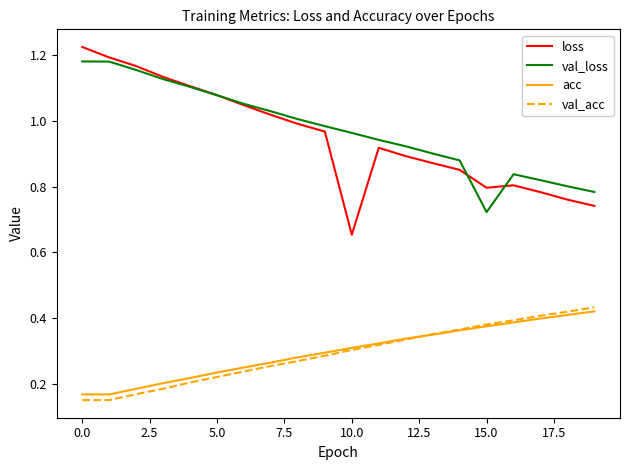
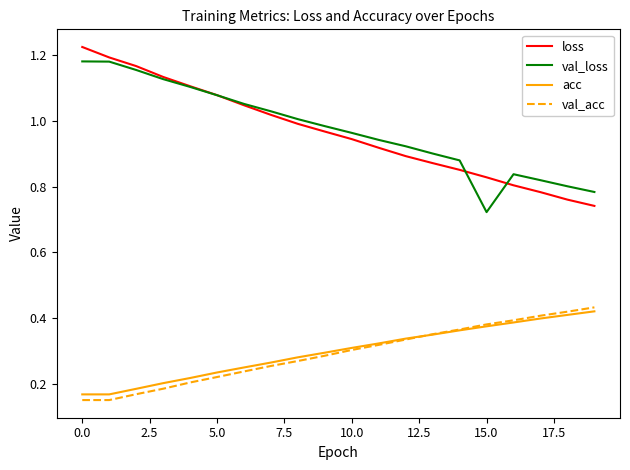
  {
    "loss": {
      "0.0": 1.23,
-     "10.0": 0.65,
-     "15.0": 0.80
+     "10.0": 0.94,
+     "15.0": 0.83
    },
    "val_loss": {
      "0.0": 1.18,
      "10.0": 0.96,
      "15.0": 0.72
    }
  }
